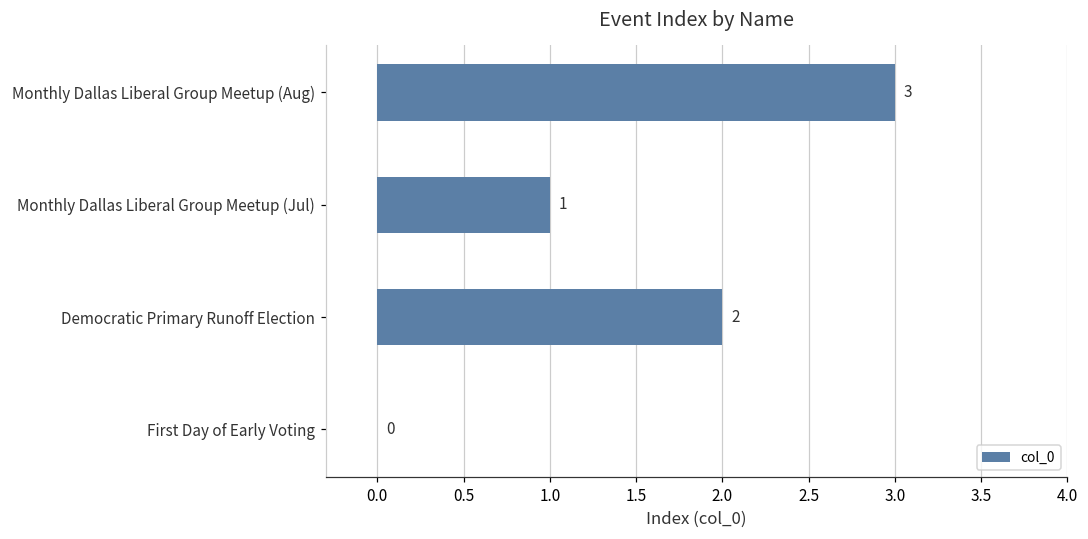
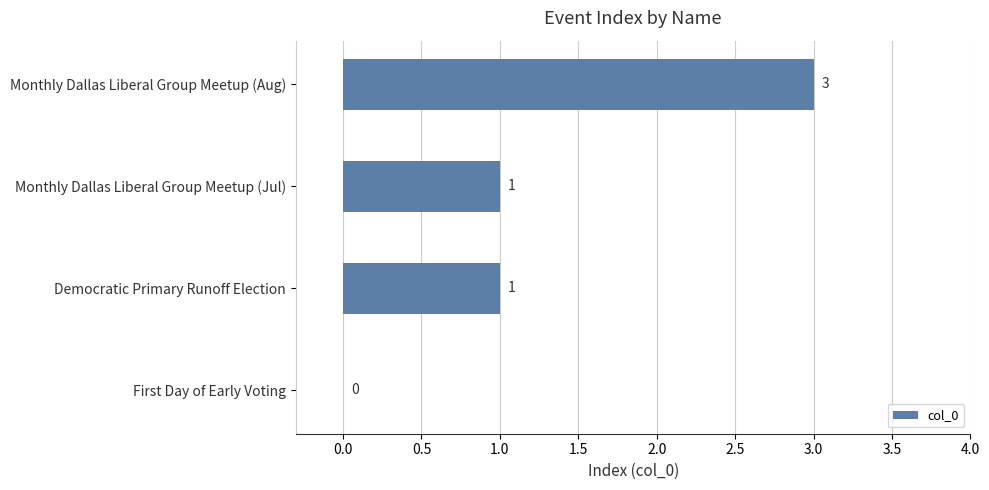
  {
    "Monthly Dallas Liberal Group Meetup (Aug)": 3,
    "Monthly Dallas Liberal Group Meetup (Jul)": 1,
-   "Democratic Primary Runoff Election": 2,
+   "Democratic Primary Runoff Election": 1,
    "First Day of Early Voting": 0
  }
